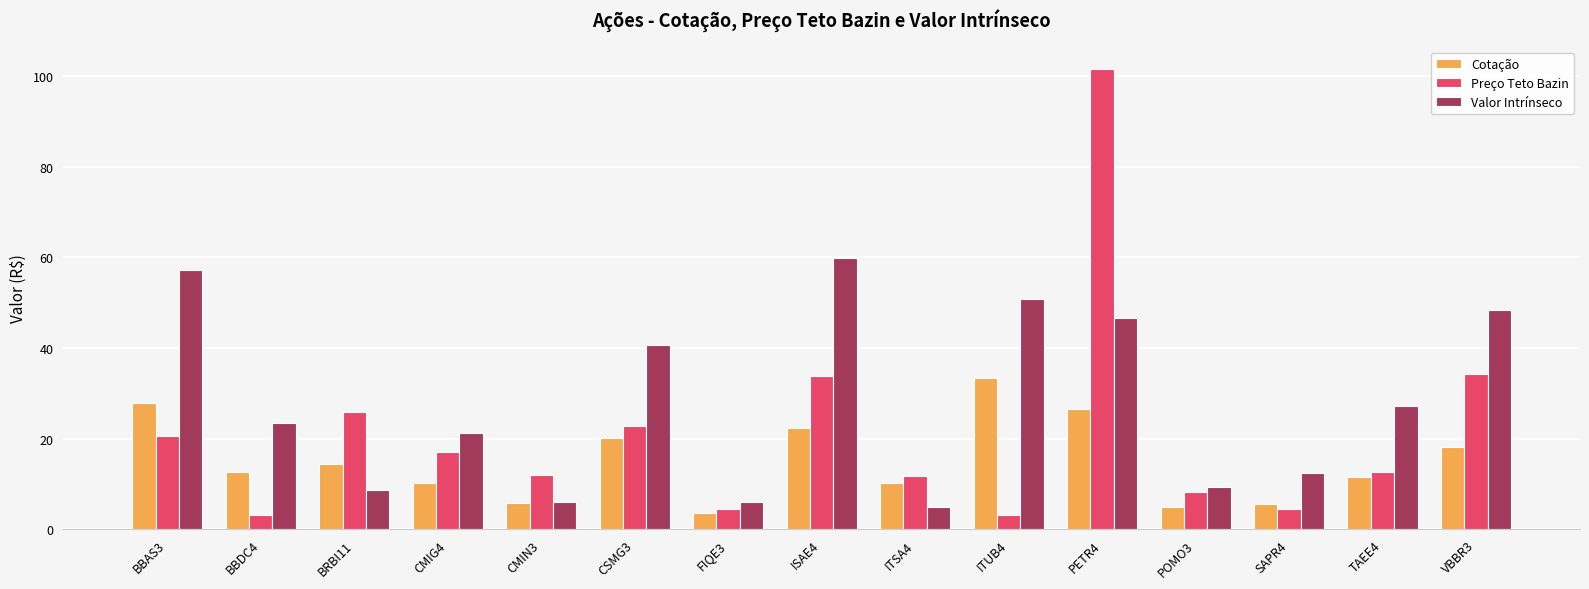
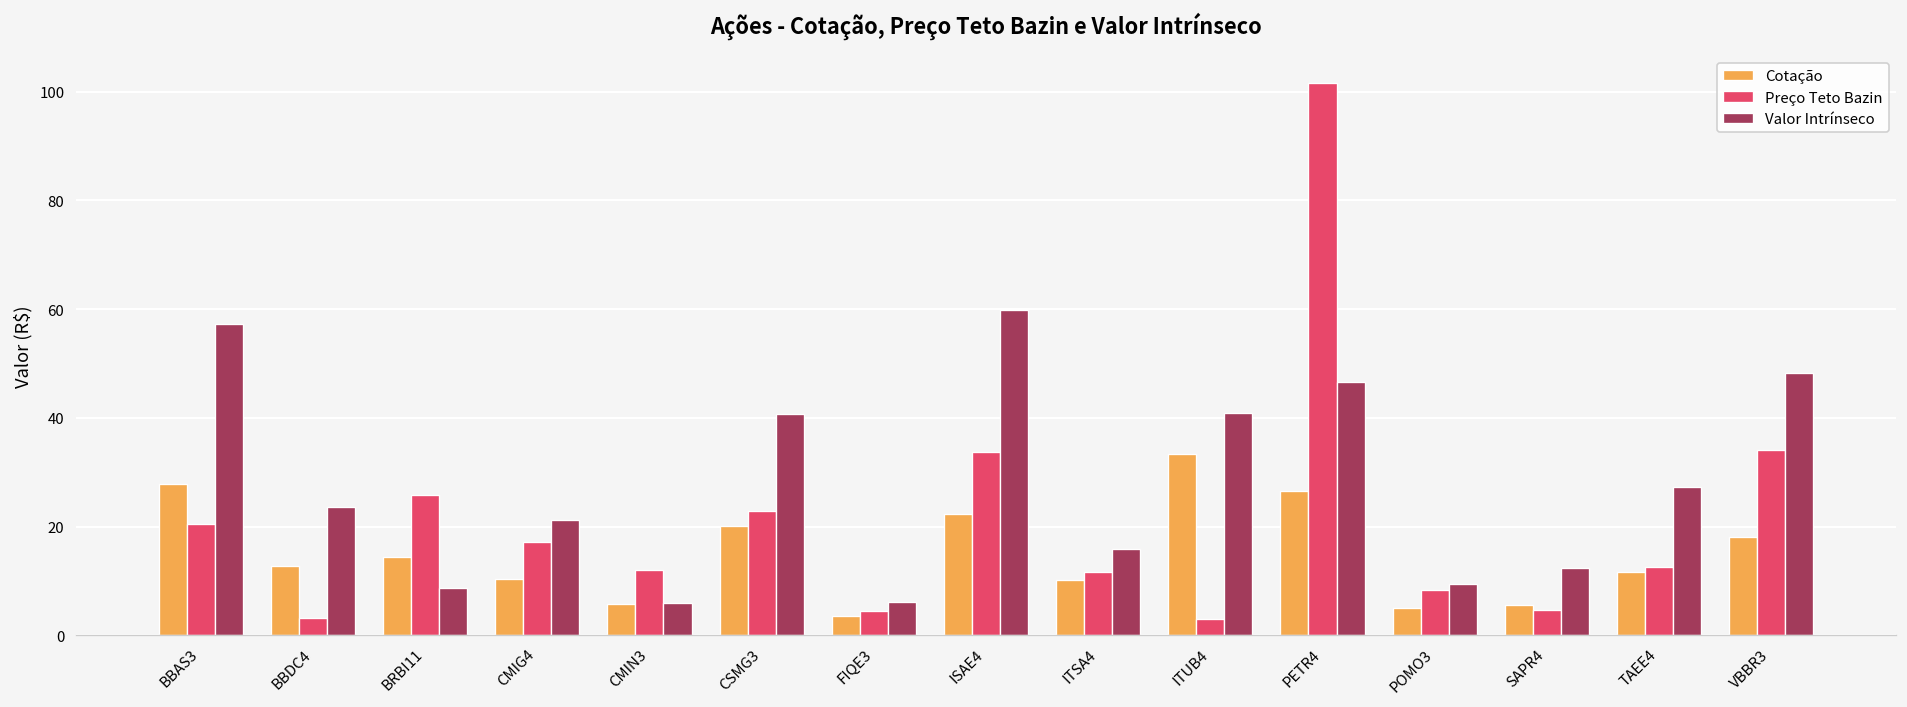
  {
    "Cotação": {
      "BBAS3": 28,
      "BBDC4": 13,
      "BRBI11": 14,
      "CMIG4": 10,
      "CMIN3": 6,
      "CSMG3": 20,
      "FIQE3": 4,
      "ISAE4": 22,
      "ITSA4": 10,
      "ITUB4": 33,
      "PETR4": 27,
      "POMO3": 5,
      "SAPR4": 6,
      "TAEE4": 12,
      "VBBR3": 18
    },
    "Preço Teto Bazin": {
      "BBAS3": 21,
      "BBDC4": 3,
      "BRBI11": 26,
      "CMIG4": 17,
      "CMIN3": 12,
      "CSMG3": 23,
      "FIQE3": 4,
      "ISAE4": 34,
      "ITSA4": 12,
      "ITUB4": 3,
      "PETR4": 102,
      "POMO3": 8,
      "SAPR4": 5,
      "TAEE4": 13,
      "VBBR3": 34
    },
    "Valor Intrínseco": {
      "BBAS3": 57,
      "BBDC4": 24,
      "BRBI11": 9,
      "CMIG4": 21,
      "CMIN3": 6,
      "CSMG3": 41,
      "FIQE3": 6,
      "ISAE4": 60,
-     "ITSA4": 5,
-     "ITUB4": 51,
+     "ITSA4": 16,
+     "ITUB4": 41,
      "PETR4": 47,
      "POMO3": 9,
      "SAPR4": 12,
      "TAEE4": 27,
      "VBBR3": 48
    }
  }
